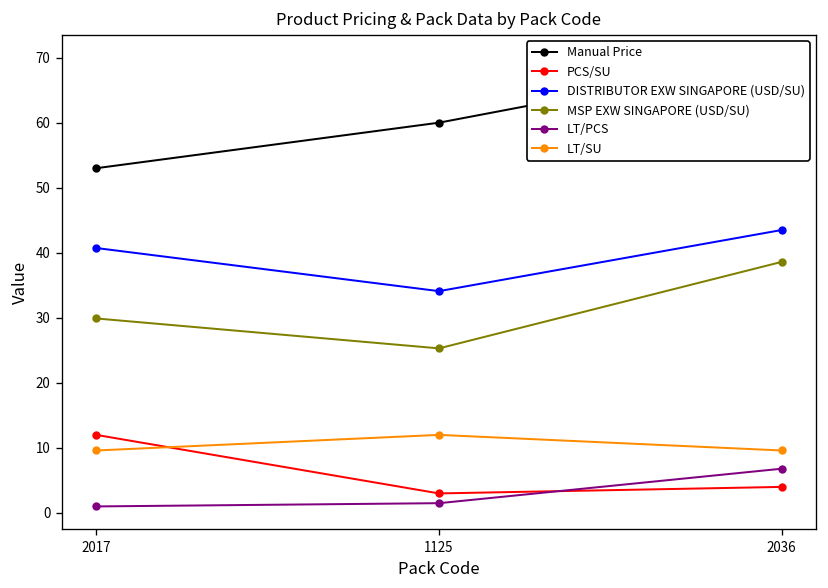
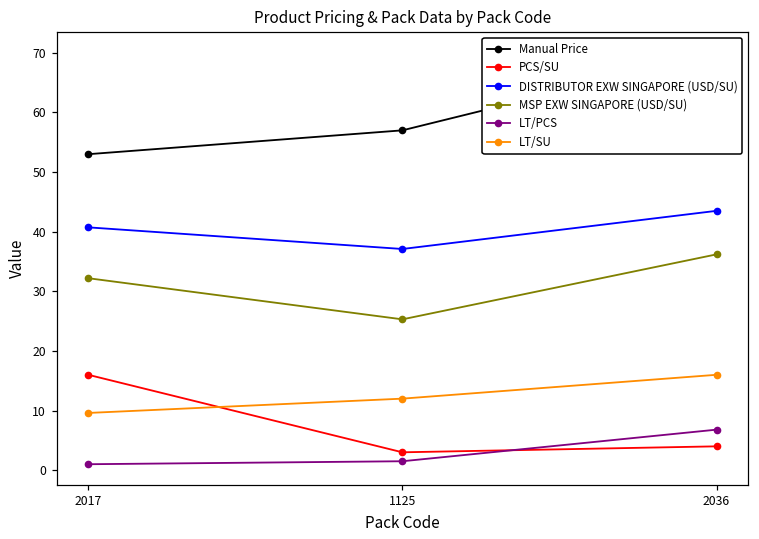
  {
    "Manual Price": {
      "2017": 53,
-     "1125": 60
+     "1125": 57
    },
    "PCS/SU": {
-     "2017": 12,
+     "2017": 16,
      "1125": 3,
      "2036": 4
    },
    "DISTRIBUTOR EXW SINGAPORE (USD/SU)": {
      "2017": 41,
-     "1125": 34,
+     "1125": 37,
      "2036": 44
    },
    "MSP EXW SINGAPORE (USD/SU)": {
-     "2017": 30,
+     "2017": 32,
      "1125": 25,
-     "2036": 39
+     "2036": 36
    },
    "LT/PCS": {
      "2017": 1,
      "1125": 2,
      "2036": 7
    },
    "LT/SU": {
      "2017": 10,
      "1125": 12,
-     "2036": 10
+     "2036": 16
    }
  }
